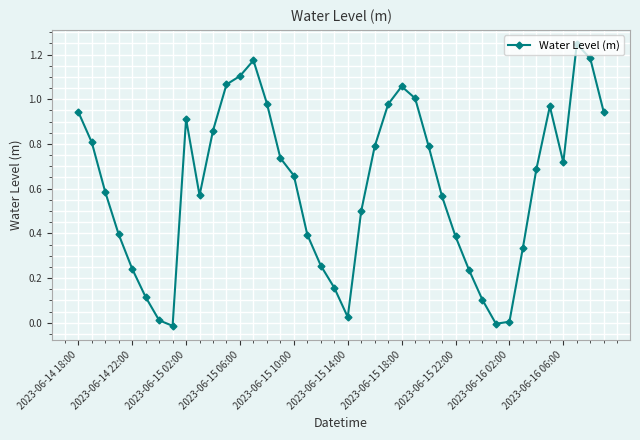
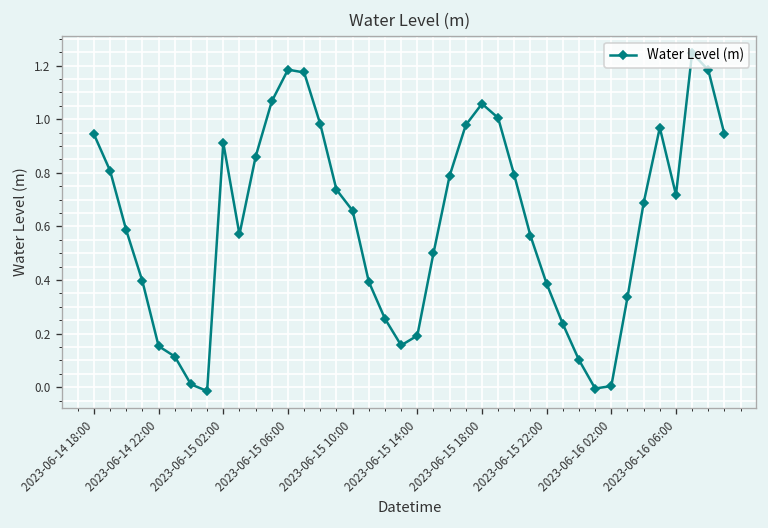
  {
    "2023-06-14 18:00": 0.94,
-   "2023-06-14 22:00": 0.24,
+   "2023-06-14 22:00": 0.15,
    "2023-06-15 02:00": 0.91,
-   "2023-06-15 06:00": 1.10,
+   "2023-06-15 06:00": 1.18,
    "2023-06-15 10:00": 0.66,
-   "2023-06-15 14:00": 0.03,
+   "2023-06-15 14:00": 0.19,
    "2023-06-15 18:00": 1.06,
    "2023-06-15 22:00": 0.39,
    "2023-06-16 02:00": 0.00,
    "2023-06-16 06:00": 0.72
  }
